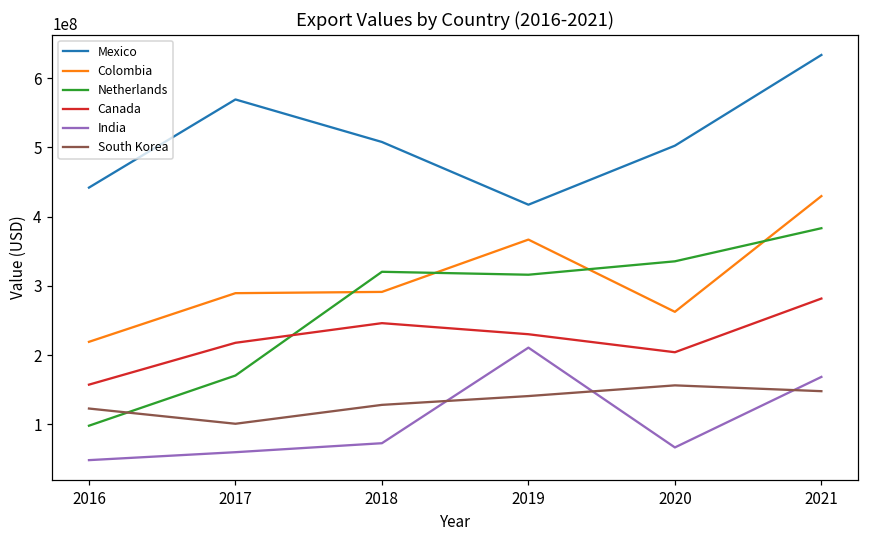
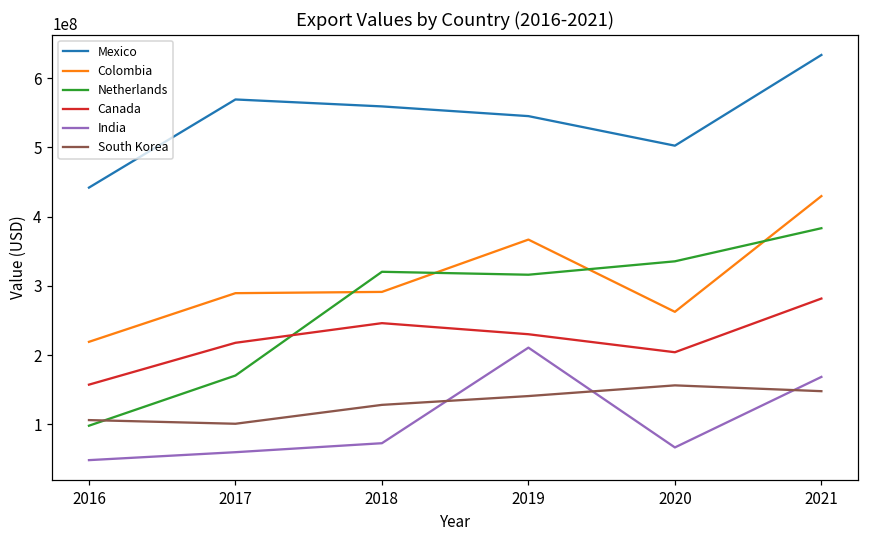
  {
    "Mexico": {
      "2016": 440000000,
      "2017": 570000000,
-     "2018": 510000000,
-     "2019": 420000000,
+     "2018": 560000000,
+     "2019": 550000000,
      "2020": 500000000,
      "2021": 630000000
    },
    "Colombia": {
      "2016": 220000000,
      "2017": 290000000,
      "2018": 290000000,
      "2019": 370000000,
      "2020": 260000000,
      "2021": 430000000
    },
    "Netherlands": {
      "2016": 100000000,
      "2017": 170000000,
      "2018": 320000000,
      "2019": 320000000,
      "2020": 340000000,
      "2021": 380000000
    },
    "Canada": {
      "2016": 160000000,
      "2017": 220000000,
      "2018": 250000000,
      "2019": 230000000,
      "2020": 200000000,
      "2021": 280000000
    },
    "India": {
      "2016": 50000000,
      "2017": 60000000,
      "2018": 70000000,
      "2019": 210000000,
      "2020": 70000000,
      "2021": 170000000
    },
    "South Korea": {
-     "2016": 120000000,
+     "2016": 110000000,
      "2017": 100000000,
      "2018": 130000000,
      "2019": 140000000,
      "2020": 160000000,
      "2021": 150000000
    }
  }
